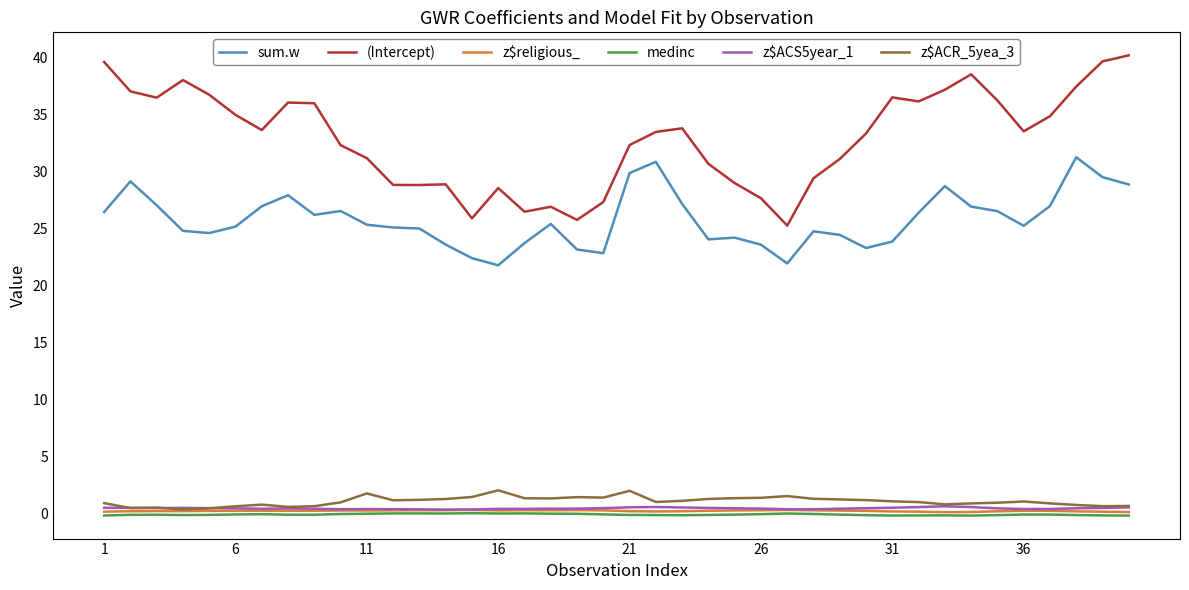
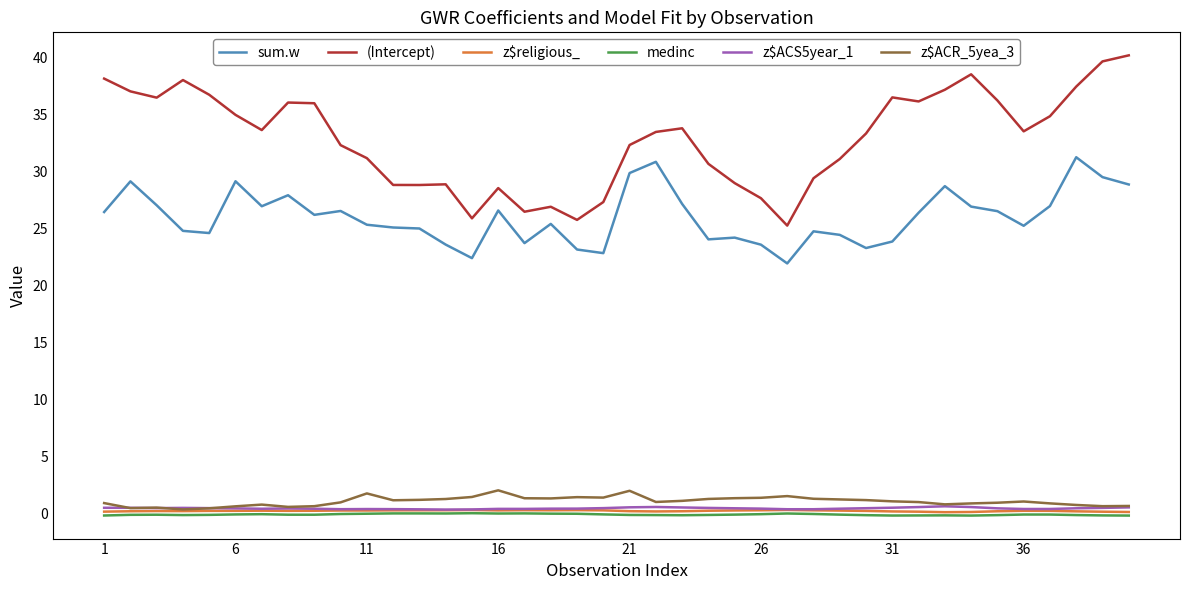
  {
    "sum.w": {
      "1": 26.4,
-     "6": 25.2,
+     "6": 29.1,
      "11": 25.3,
-     "16": 21.8,
+     "16": 26.6,
      "21": 29.9,
      "26": 23.6,
      "31": 23.9,
      "36": 25.2
    },
    "(Intercept)": {
-     "1": 39.6,
+     "1": 38.2,
      "6": 35.0,
      "11": 31.2,
      "16": 28.5,
      "21": 32.3,
      "26": 27.7,
      "31": 36.5,
      "36": 33.5
    },
    "z$religious_": {
      "1": 0.1,
      "21": 0.2,
      "31": 0.1
    },
    "medinc": {
      "1": -0.2,
      "6": -0.1,
      "11": -0.1,
      "16": 0.0,
      "21": -0.2,
      "26": -0.1,
      "31": -0.2,
      "36": -0.1
    },
    "z$ACS5year_1": {
      "1": 0.5,
      "21": 0.5,
      "31": 0.5
    },
    "z$ACR_5yea_3": {
      "1": 0.9,
      "11": 1.7,
      "16": 2.0,
      "21": 2.0,
      "26": 1.3,
      "31": 1.0,
      "36": 1.0
    }
  }
